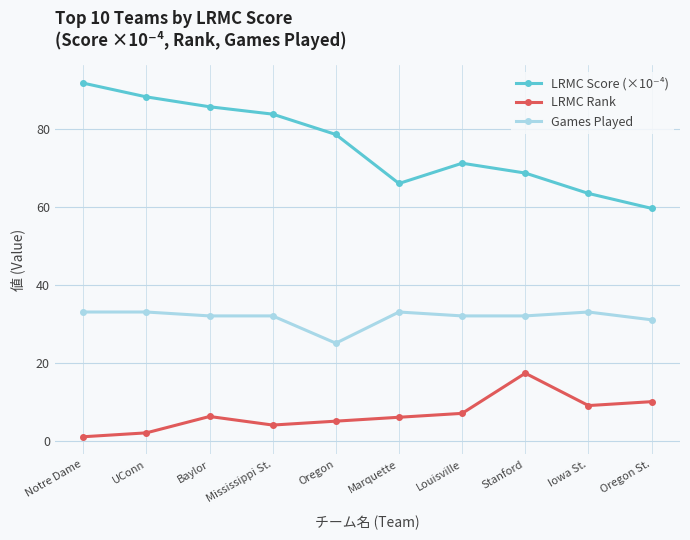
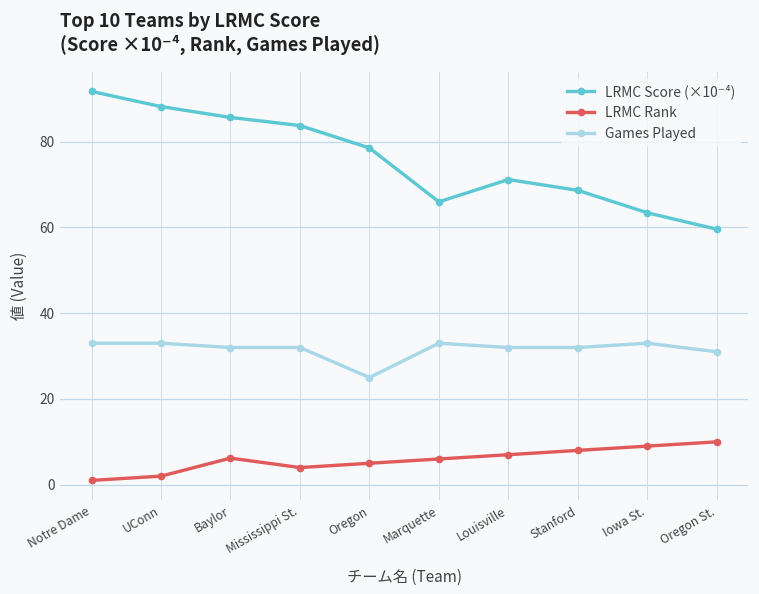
  {
    "LRMC Score (×10⁻⁴)": {
      "Notre Dame": 92,
      "UConn": 88,
      "Baylor": 86,
      "Mississippi St.": 84,
      "Oregon": 79,
      "Marquette": 66,
      "Louisville": 71,
      "Stanford": 69,
      "Iowa St.": 63,
      "Oregon St.": 60
    },
    "LRMC Rank": {
      "Notre Dame": 1,
      "UConn": 2,
      "Baylor": 6,
      "Mississippi St.": 4,
      "Oregon": 5,
      "Marquette": 6,
      "Louisville": 7,
-     "Stanford": 17,
+     "Stanford": 8,
      "Iowa St.": 9,
      "Oregon St.": 10
    },
    "Games Played": {
      "Notre Dame": 33,
      "UConn": 33,
      "Baylor": 32,
      "Mississippi St.": 32,
      "Oregon": 25,
      "Marquette": 33,
      "Louisville": 32,
      "Stanford": 32,
      "Iowa St.": 33,
      "Oregon St.": 31
    }
  }
